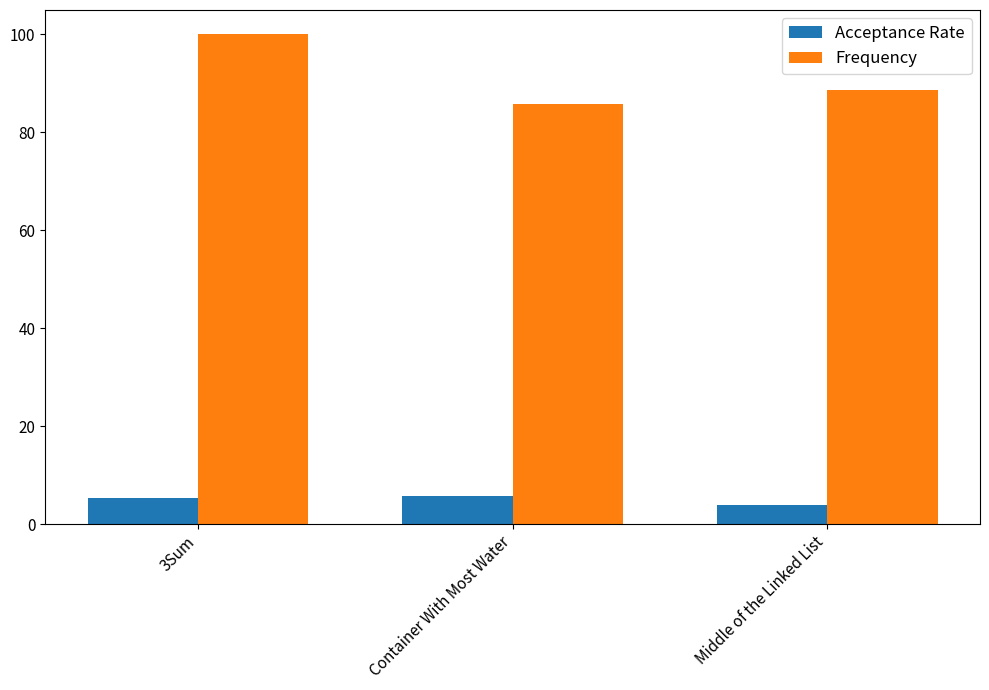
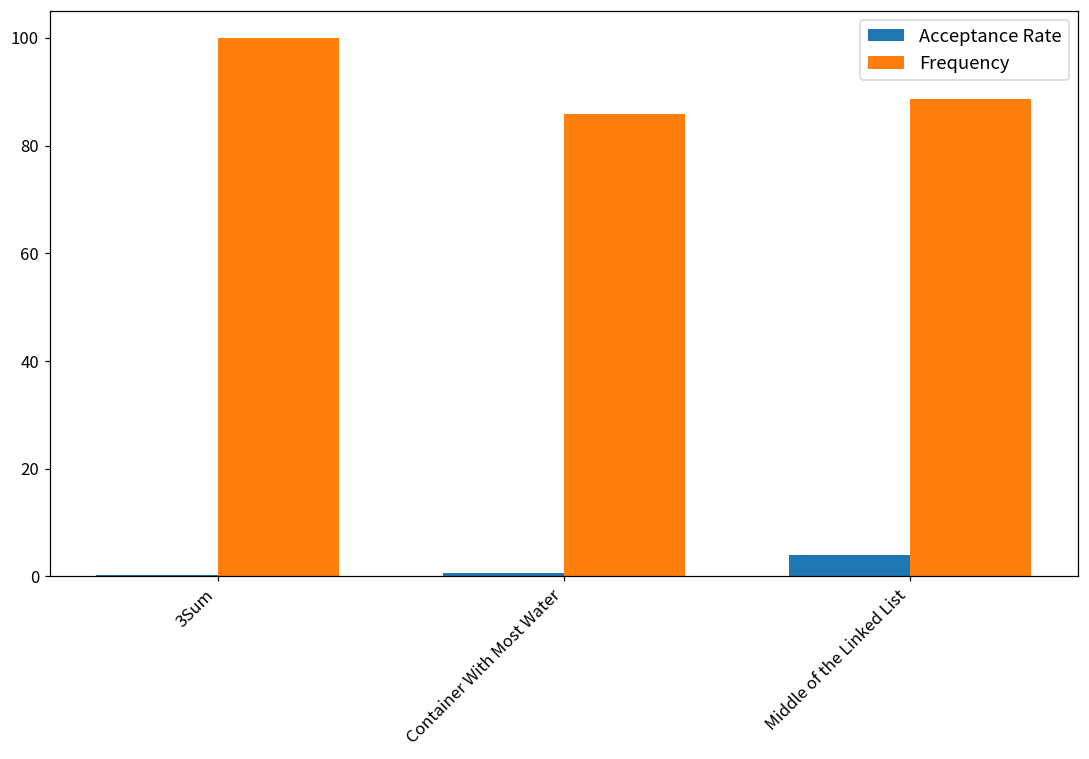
  {
    "Acceptance Rate": {
-     "3Sum": 5,
-     "Container With Most Water": 6,
+     "3Sum": 0,
+     "Container With Most Water": 1,
      "Middle of the Linked List": 4
    },
    "Frequency": {
      "3Sum": 100,
      "Container With Most Water": 86,
      "Middle of the Linked List": 89
    }
  }
